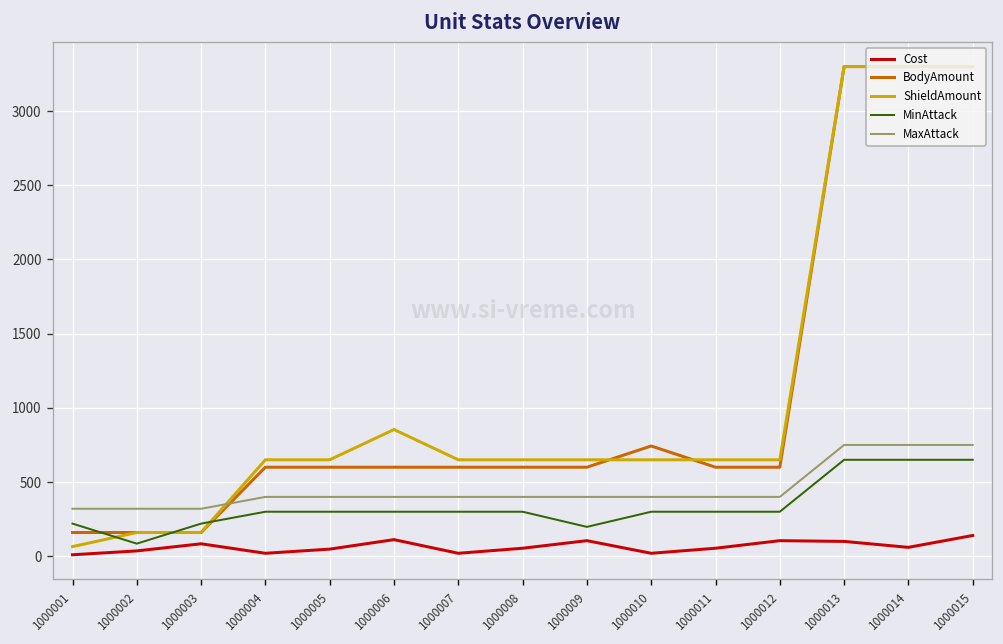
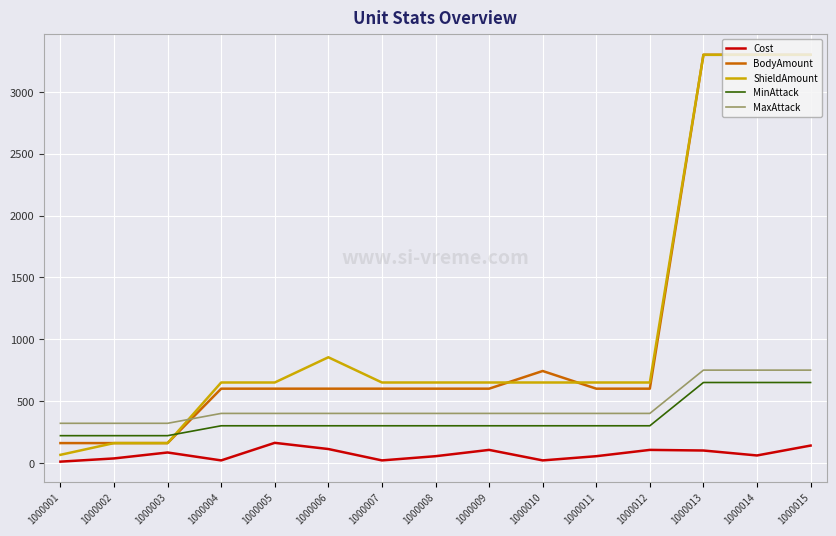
  {
    "Cost": {
      "1000001": 10,
      "1000002": 40,
      "1000003": 80,
      "1000004": 20,
-     "1000005": 50,
+     "1000005": 160,
      "1000006": 110,
      "1000007": 20,
      "1000008": 50,
      "1000009": 110,
      "1000010": 20,
      "1000011": 50,
      "1000012": 110,
      "1000013": 100,
      "1000014": 60,
      "1000015": 140
    },
    "BodyAmount": {
      "1000001": 160,
      "1000004": 600,
      "1000005": 600,
      "1000006": 600,
      "1000007": 600,
      "1000008": 600,
      "1000009": 600,
      "1000010": 740,
      "1000011": 600,
      "1000012": 600
    },
    "ShieldAmount": {
      "1000001": 70,
      "1000004": 650,
      "1000005": 650,
      "1000006": 850,
      "1000007": 650,
      "1000008": 650,
      "1000009": 650,
      "1000010": 650,
      "1000011": 650,
      "1000012": 650
    },
    "MinAttack": {
      "1000001": 220,
-     "1000002": 90,
+     "1000002": 220,
      "1000003": 220,
      "1000004": 300,
      "1000005": 300,
      "1000006": 300,
      "1000007": 300,
      "1000008": 300,
-     "1000009": 200,
+     "1000009": 300,
      "1000010": 300,
      "1000011": 300,
      "1000012": 300,
      "1000013": 650,
      "1000014": 650,
      "1000015": 650
    },
    "MaxAttack": {
      "1000001": 320,
      "1000002": 320,
      "1000003": 320,
      "1000004": 400,
      "1000005": 400,
      "1000006": 400,
      "1000007": 400,
      "1000008": 400,
      "1000009": 400,
      "1000010": 400,
      "1000011": 400,
      "1000012": 400,
      "1000013": 750,
      "1000014": 750,
      "1000015": 750
    }
  }
